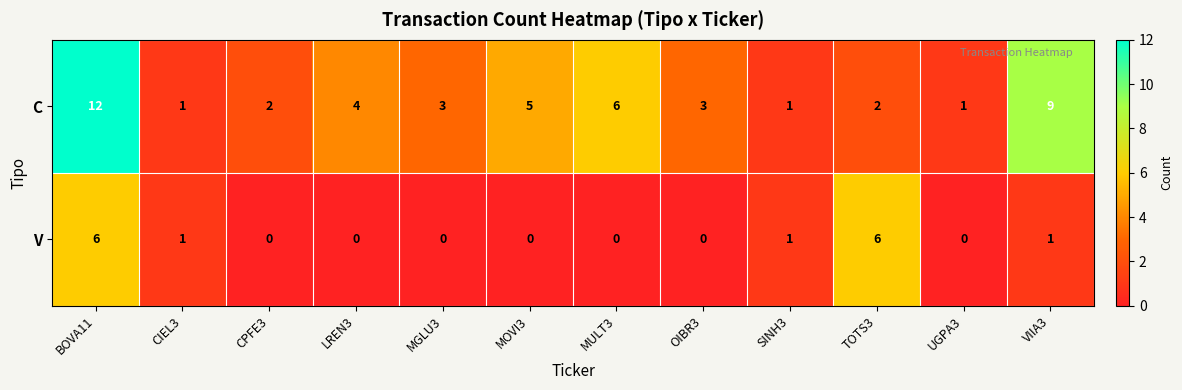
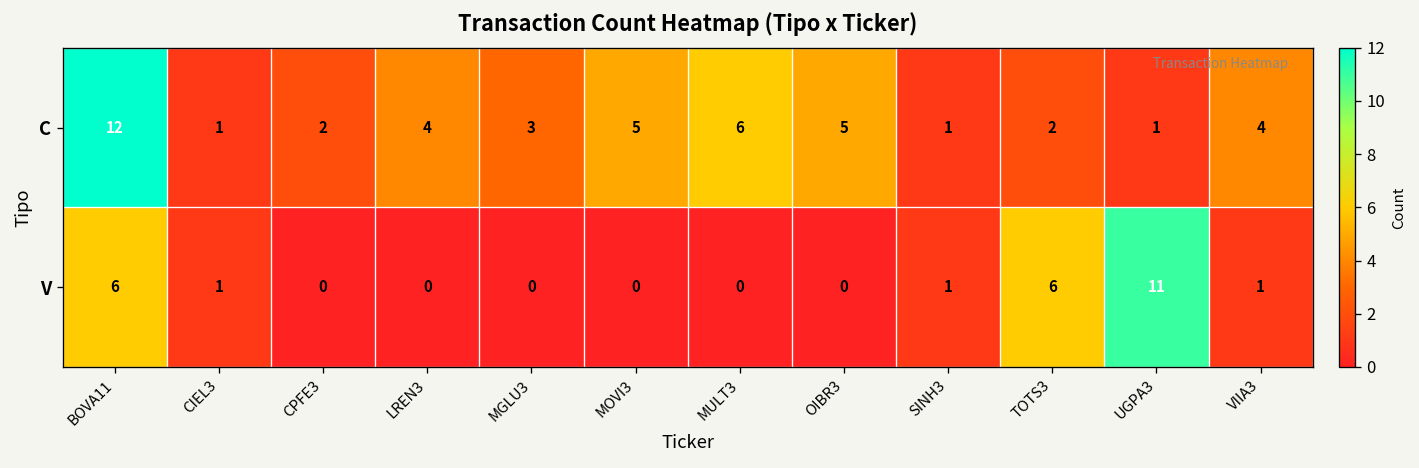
  {
    "C": {
      "BOVA11": 12,
      "CIEL3": 1,
      "CPFE3": 2,
      "LREN3": 4,
      "MGLU3": 3,
      "MOVI3": 5,
      "MULT3": 6,
-     "OIBR3": 3,
+     "OIBR3": 5,
      "SINH3": 1,
      "TOTS3": 2,
      "UGPA3": 1,
-     "VIIA3": 9
+     "VIIA3": 4
    },
    "V": {
      "BOVA11": 6,
      "CIEL3": 1,
      "CPFE3": 0,
      "LREN3": 0,
      "MGLU3": 0,
      "MOVI3": 0,
      "MULT3": 0,
      "OIBR3": 0,
      "SINH3": 1,
      "TOTS3": 6,
-     "UGPA3": 0,
+     "UGPA3": 11,
      "VIIA3": 1
    }
  }
